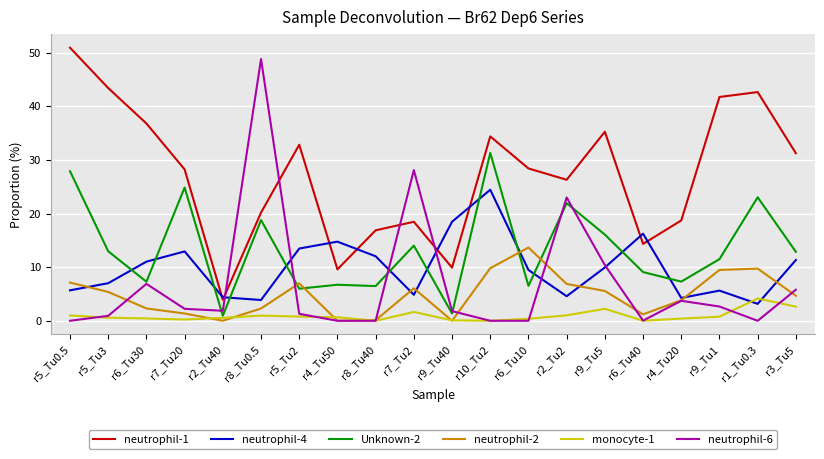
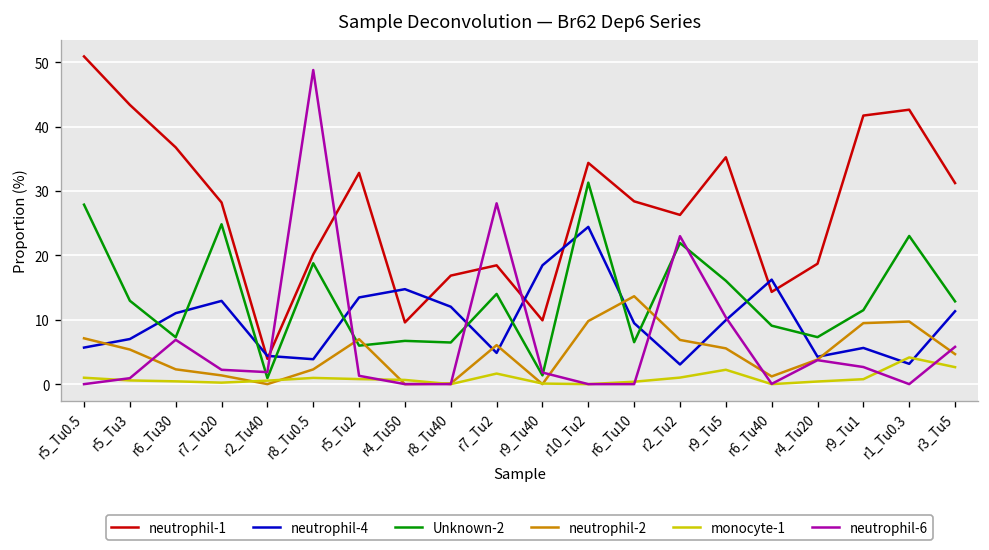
  {
    "neutrophil-1": {
      "r5_Tu0.5": 51,
      "r5_Tu3": 43,
      "r6_Tu30": 37,
      "r7_Tu20": 28,
      "r8_Tu0.5": 20,
      "r5_Tu2": 33,
      "r4_Tu50": 10,
      "r8_Tu40": 17,
      "r7_Tu2": 18,
      "r9_Tu40": 10,
      "r10_Tu2": 34,
      "r6_Tu10": 28,
      "r2_Tu2": 26,
      "r9_Tu5": 35,
      "r6_Tu40": 14,
      "r4_Tu20": 19,
      "r9_Tu1": 42,
      "r1_Tu0.3": 43,
      "r3_Tu5": 31
    },
    "neutrophil-4": {
      "r5_Tu0.5": 6,
      "r5_Tu3": 7,
      "r6_Tu30": 11,
      "r7_Tu20": 13,
      "r8_Tu0.5": 4,
      "r5_Tu2": 13,
      "r4_Tu50": 15,
      "r8_Tu40": 12,
      "r7_Tu2": 5,
      "r9_Tu40": 18,
      "r10_Tu2": 24,
      "r6_Tu10": 9,
-     "r2_Tu2": 5,
+     "r2_Tu2": 3,
      "r6_Tu40": 16,
      "r9_Tu1": 6,
      "r1_Tu0.3": 3,
      "r3_Tu5": 11
    },
    "Unknown-2": {
      "r5_Tu0.5": 28,
      "r5_Tu3": 13,
      "r7_Tu20": 25,
      "r8_Tu0.5": 19,
      "r5_Tu2": 6,
      "r4_Tu50": 7,
      "r8_Tu40": 6,
      "r7_Tu2": 14,
      "r10_Tu2": 31,
      "r6_Tu10": 7,
      "r2_Tu2": 22,
      "r9_Tu5": 16,
      "r6_Tu40": 9,
      "r4_Tu20": 7,
      "r9_Tu1": 11,
      "r1_Tu0.3": 23,
      "r3_Tu5": 13
    },
    "neutrophil-2": {
      "r5_Tu0.5": 7,
      "r5_Tu3": 5,
      "r6_Tu30": 2,
      "r7_Tu20": 1,
      "r2_Tu40": 0,
      "r8_Tu0.5": 2,
      "r5_Tu2": 7,
      "r7_Tu2": 6,
      "r10_Tu2": 10,
      "r6_Tu10": 14,
      "r2_Tu2": 7,
      "r9_Tu5": 6,
      "r6_Tu40": 1,
      "r9_Tu1": 9,
      "r1_Tu0.3": 10,
      "r3_Tu5": 5
    },
    "monocyte-1": {
      "r5_Tu0.5": 1,
      "r6_Tu30": 0,
      "r7_Tu20": 0,
      "r8_Tu0.5": 1,
      "r5_Tu2": 1,
      "r4_Tu50": 1,
      "r7_Tu2": 2,
      "r2_Tu2": 1,
      "r9_Tu5": 2,
      "r4_Tu20": 0,
      "r9_Tu1": 1,
      "r1_Tu0.3": 4,
      "r3_Tu5": 3
    },
    "neutrophil-6": {
      "r5_Tu0.5": 0,
      "r7_Tu20": 2,
      "r2_Tu40": 2,
      "r8_Tu0.5": 49,
      "r5_Tu2": 1,
      "r7_Tu2": 28,
      "r2_Tu2": 23,
      "r9_Tu1": 3,
      "r1_Tu0.3": 0,
      "r3_Tu5": 6
    }
  }
